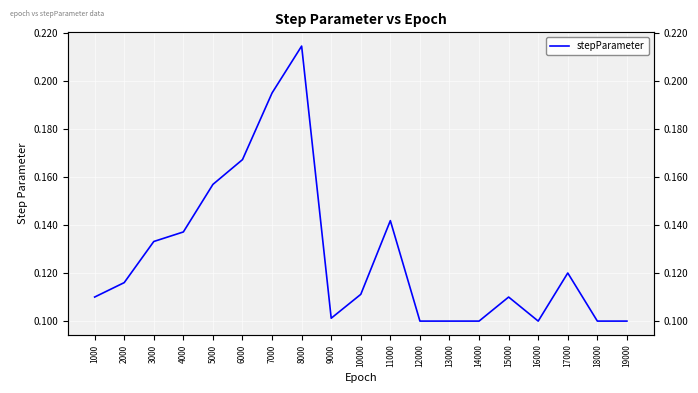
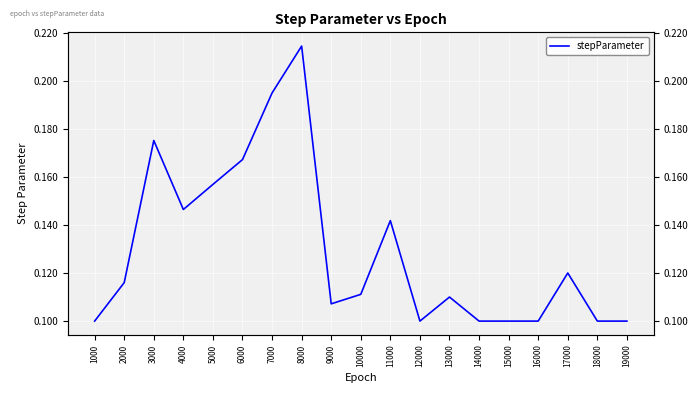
  {
-   "1000": 0.11,
+   "1000": 0.10,
    "2000": 0.116,
-   "3000": 0.133,
-   "4000": 0.137,
+   "3000": 0.175,
+   "4000": 0.146,
    "5000": 0.157,
    "6000": 0.167,
    "7000": 0.195,
    "8000": 0.214,
-   "9000": 0.101,
+   "9000": 0.107,
    "10000": 0.111,
    "11000": 0.142,
    "12000": 0.100,
-   "13000": 0.10,
+   "13000": 0.11,
    "14000": 0.100,
-   "15000": 0.11,
+   "15000": 0.10,
    "16000": 0.100,
    "17000": 0.120,
    "18000": 0.100,
    "19000": 0.100
  }
